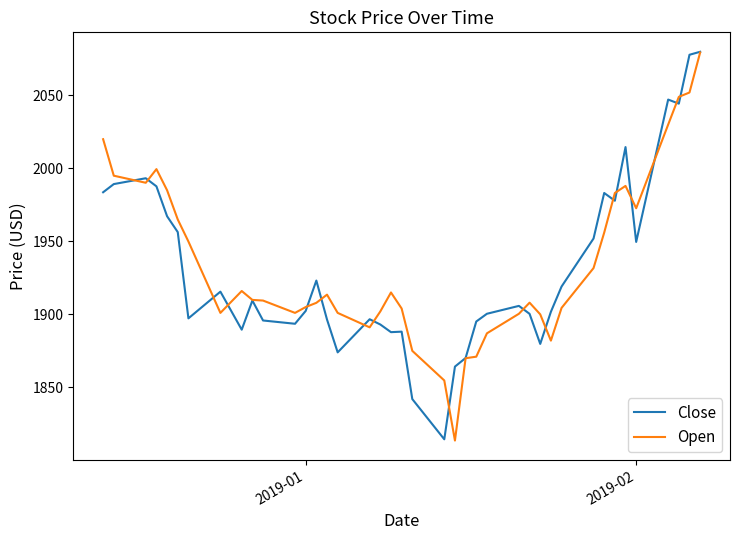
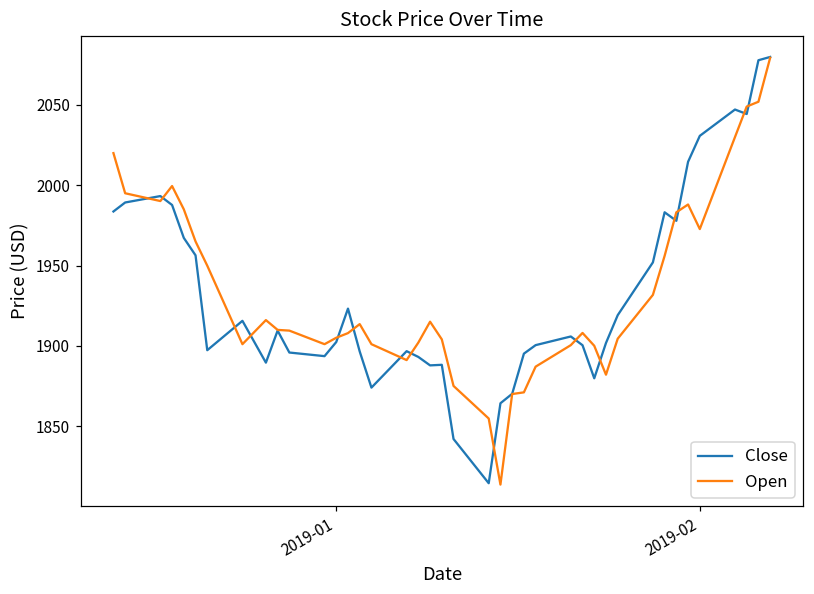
  {
    "Close": {
      "2019-01": 1902,
-     "2019-02": 1950
+     "2019-02": 2031
    },
    "Open": {
      "2019-01": 1905,
      "2019-02": 1973
    }
  }
